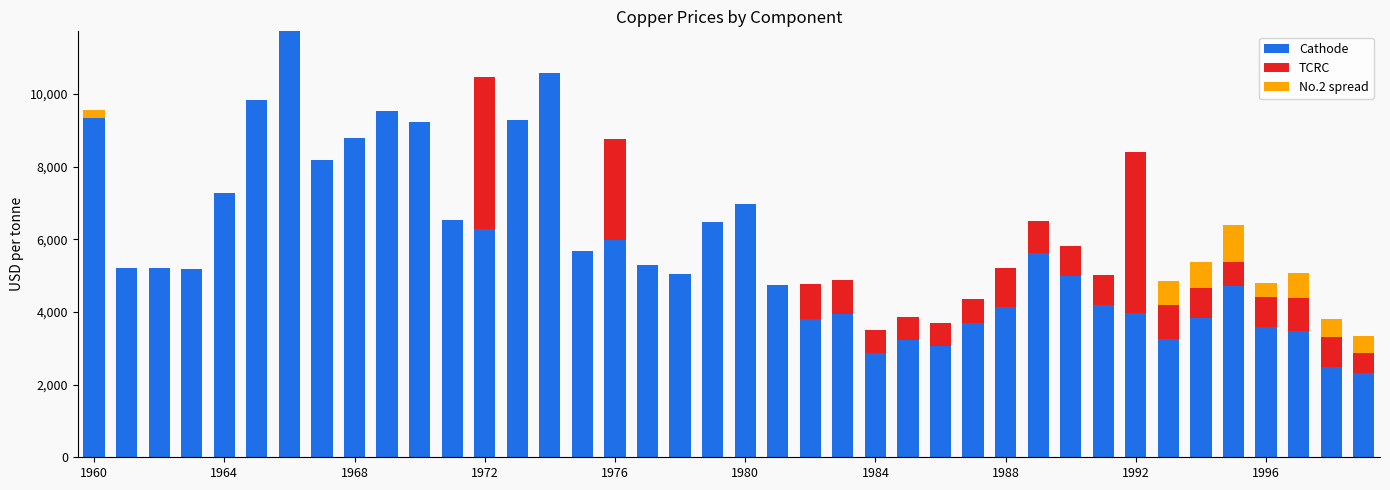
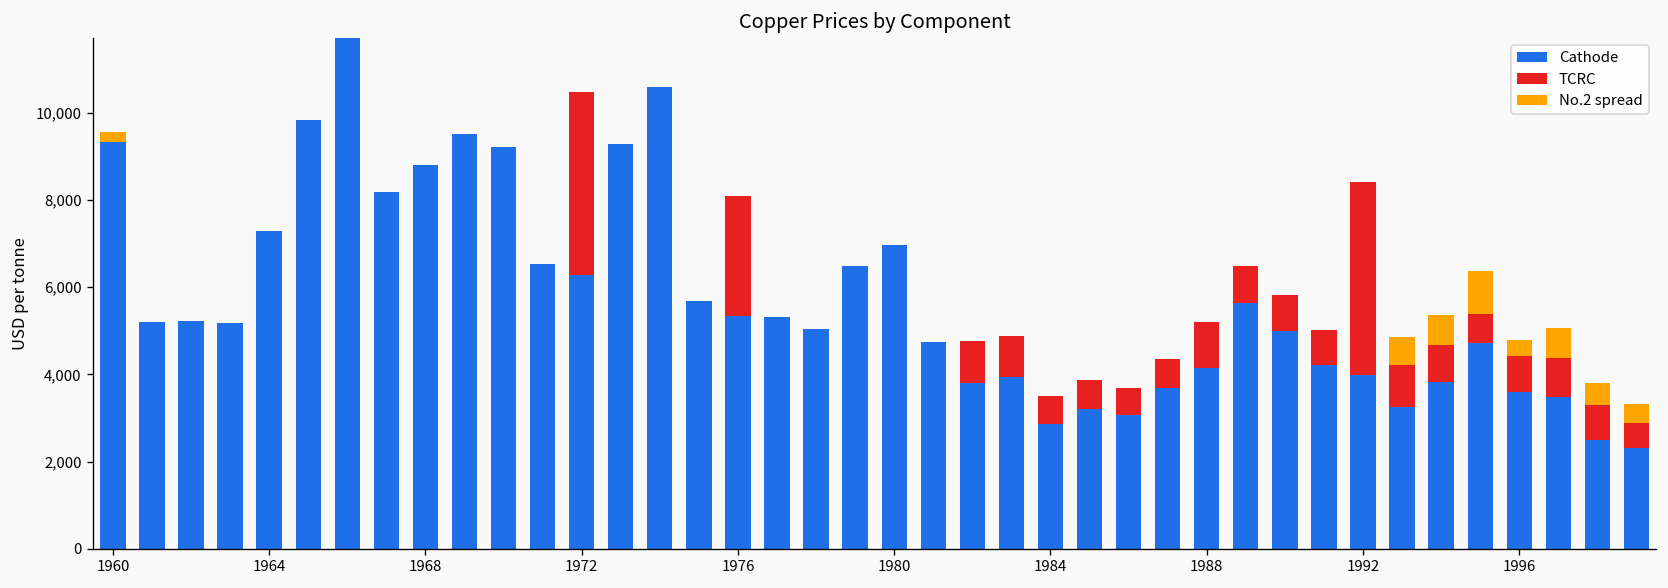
  {
    "Cathode": {
      "1960": "9,300",
      "1964": "7,300",
      "1968": "8,800",
      "1972": "6,300",
-     "1976": "6,000",
+     "1976": "5,300",
      "1980": "7,000",
      "1984": "2,900",
      "1988": "4,200",
      "1992": "4,000",
      "1996": "3,600"
    },
    "TCRC": {
      "1960": "0",
      "1964": "0",
      "1968": "0",
      "1972": "4,200",
      "1976": "2,800",
      "1980": "0",
      "1984": "600",
      "1988": "1,100",
      "1992": "4,400",
      "1996": "800"
    },
    "No.2 spread": {
      "1960": "200",
      "1964": "0",
      "1968": "0",
      "1972": "0",
      "1976": "0",
      "1980": "0",
      "1984": "0",
      "1988": "0",
      "1992": "0",
      "1996": "400"
    }
  }
